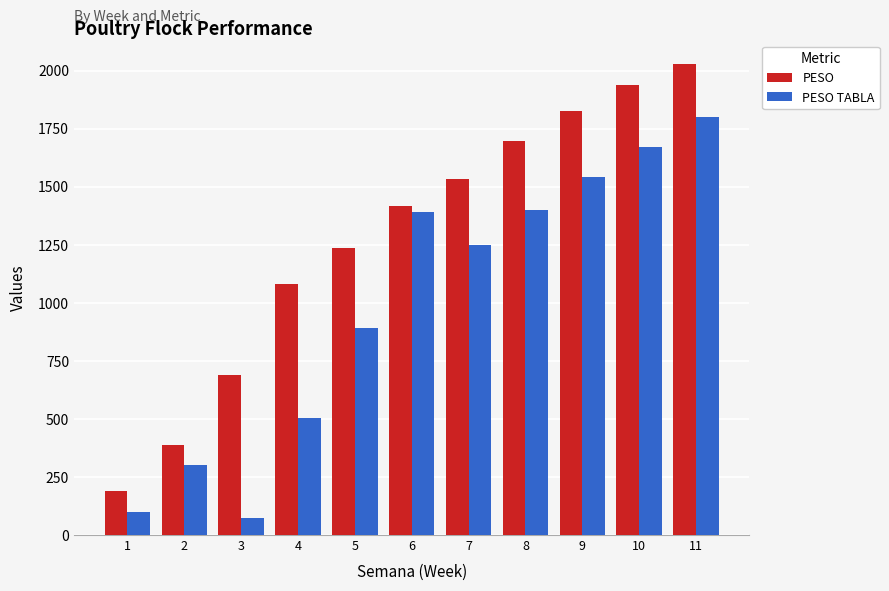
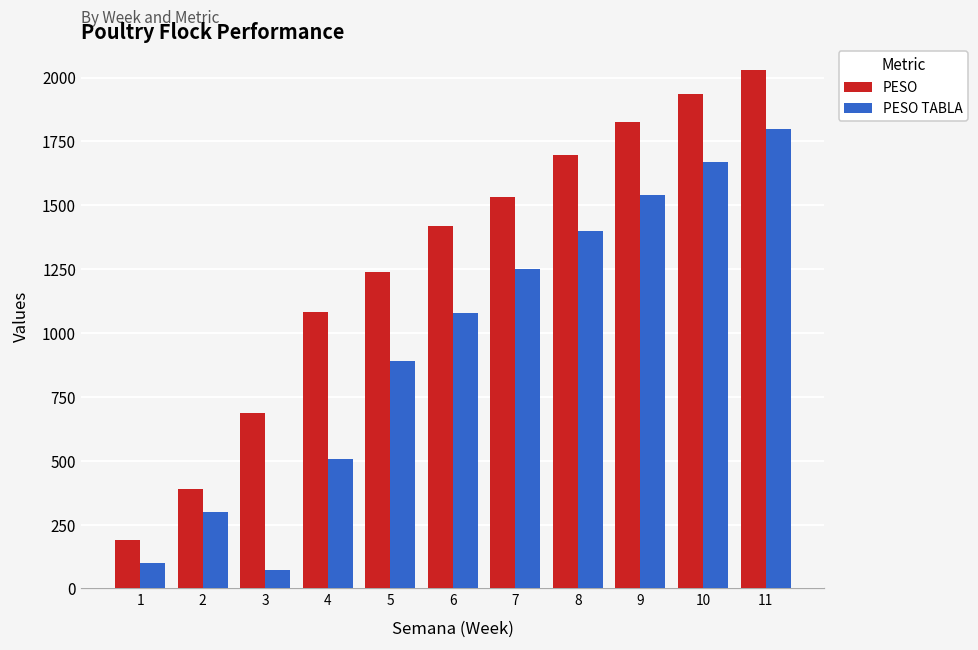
  {
    "PESO": {
      "1": 190,
      "2": 390,
      "3": 690,
      "4": 1080,
      "5": 1240,
      "6": 1420,
      "7": 1530,
      "8": 1700,
      "9": 1820,
      "10": 1940,
      "11": 2030
    },
    "PESO TABLA": {
      "1": 100,
      "2": 300,
      "3": 70,
      "4": 510,
      "5": 890,
-     "6": 1390,
+     "6": 1080,
      "7": 1250,
      "8": 1400,
      "9": 1540,
      "10": 1670,
      "11": 1800
    }
  }
